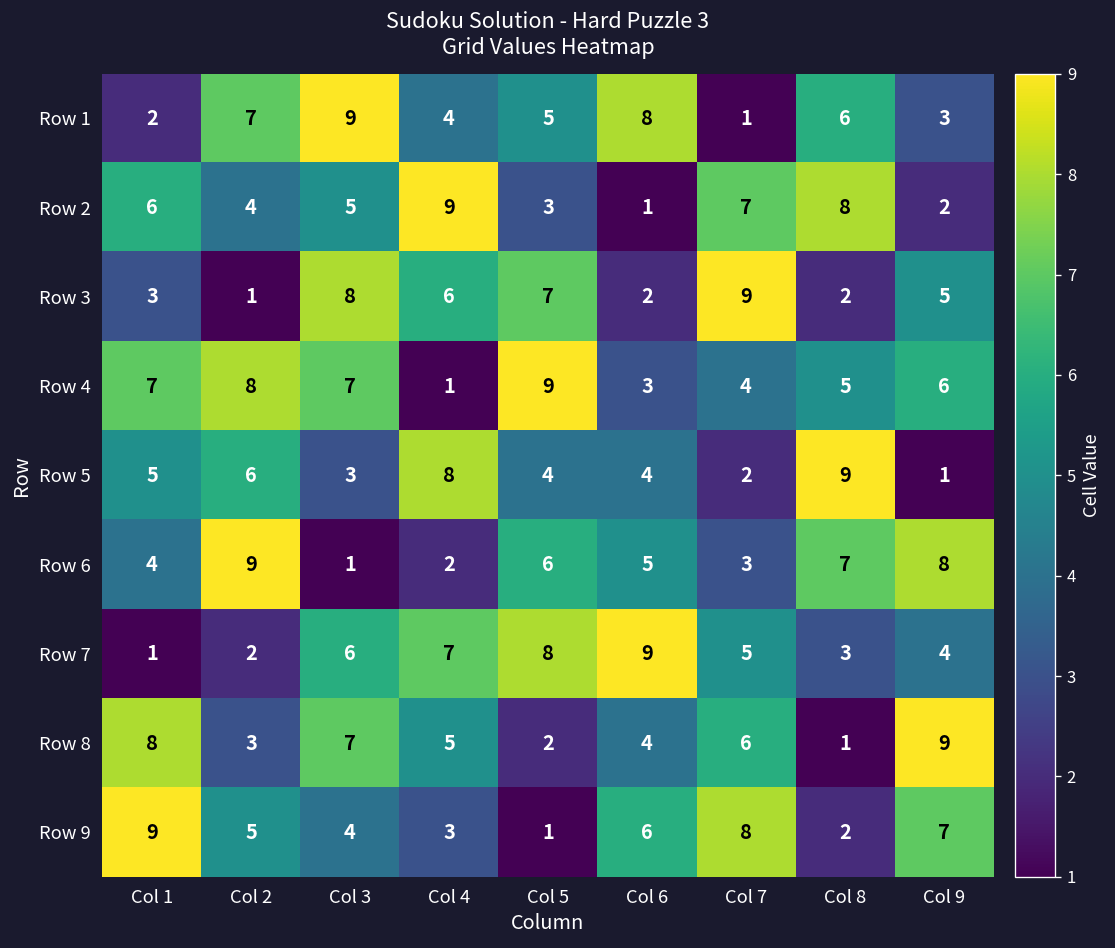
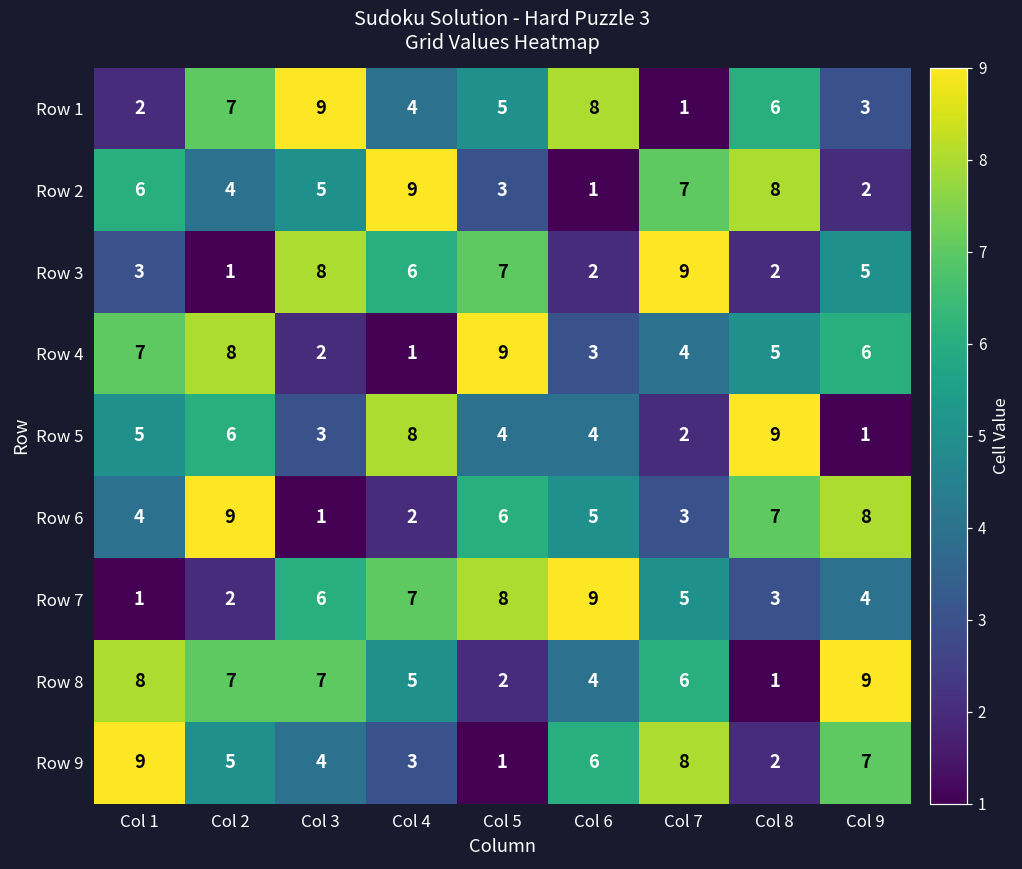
  {
    "Row 1": {
      "Col 1": 2,
      "Col 2": 7,
      "Col 3": 9,
      "Col 4": 4,
      "Col 5": 5,
      "Col 6": 8,
      "Col 7": 1,
      "Col 8": 6,
      "Col 9": 3
    },
    "Row 2": {
      "Col 1": 6,
      "Col 2": 4,
      "Col 3": 5,
      "Col 4": 9,
      "Col 5": 3,
      "Col 6": 1,
      "Col 7": 7,
      "Col 8": 8,
      "Col 9": 2
    },
    "Row 3": {
      "Col 1": 3,
      "Col 2": 1,
      "Col 3": 8,
      "Col 4": 6,
      "Col 5": 7,
      "Col 6": 2,
      "Col 7": 9,
      "Col 8": 2,
      "Col 9": 5
    },
    "Row 4": {
      "Col 1": 7,
      "Col 2": 8,
-     "Col 3": 7,
+     "Col 3": 2,
      "Col 4": 1,
      "Col 5": 9,
      "Col 6": 3,
      "Col 7": 4,
      "Col 8": 5,
      "Col 9": 6
    },
    "Row 5": {
      "Col 1": 5,
      "Col 2": 6,
      "Col 3": 3,
      "Col 4": 8,
      "Col 5": 4,
      "Col 6": 4,
      "Col 7": 2,
      "Col 8": 9,
      "Col 9": 1
    },
    "Row 6": {
      "Col 1": 4,
      "Col 2": 9,
      "Col 3": 1,
      "Col 4": 2,
      "Col 5": 6,
      "Col 6": 5,
      "Col 7": 3,
      "Col 8": 7,
      "Col 9": 8
    },
    "Row 7": {
      "Col 1": 1,
      "Col 2": 2,
      "Col 3": 6,
      "Col 4": 7,
      "Col 5": 8,
      "Col 6": 9,
      "Col 7": 5,
      "Col 8": 3,
      "Col 9": 4
    },
    "Row 8": {
      "Col 1": 8,
-     "Col 2": 3,
+     "Col 2": 7,
      "Col 3": 7,
      "Col 4": 5,
      "Col 5": 2,
      "Col 6": 4,
      "Col 7": 6,
      "Col 8": 1,
      "Col 9": 9
    },
    "Row 9": {
      "Col 1": 9,
      "Col 2": 5,
      "Col 3": 4,
      "Col 4": 3,
      "Col 5": 1,
      "Col 6": 6,
      "Col 7": 8,
      "Col 8": 2,
      "Col 9": 7
    }
  }
